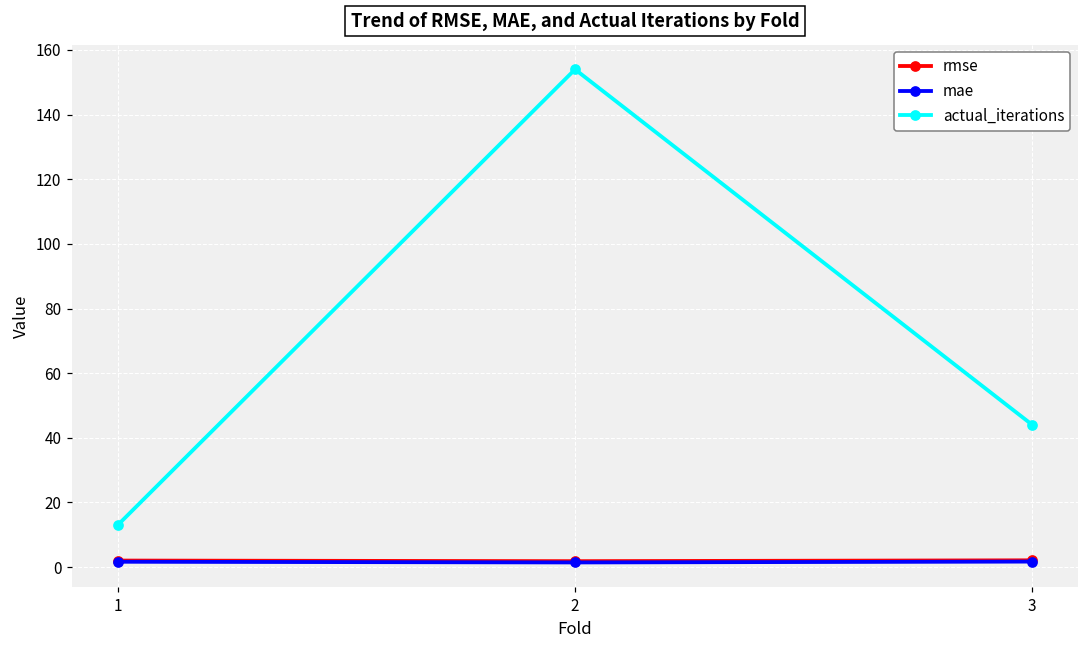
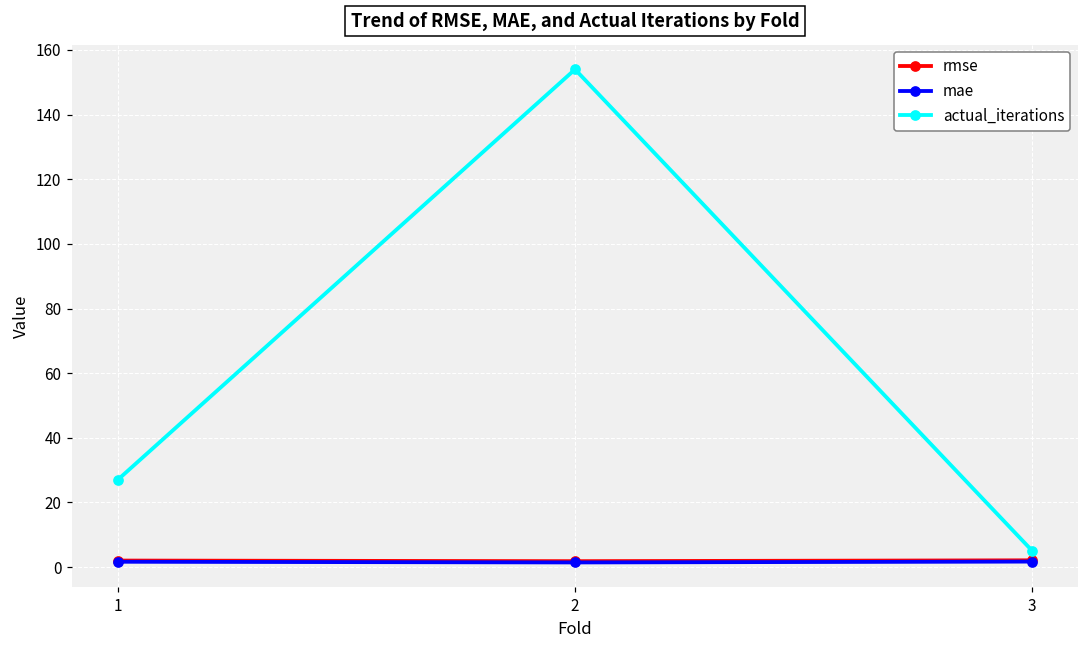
  {
    "actual_iterations": {
-     "1": 13,
+     "1": 27,
      "2": 154,
-     "3": 44
+     "3": 5
    }
  }
